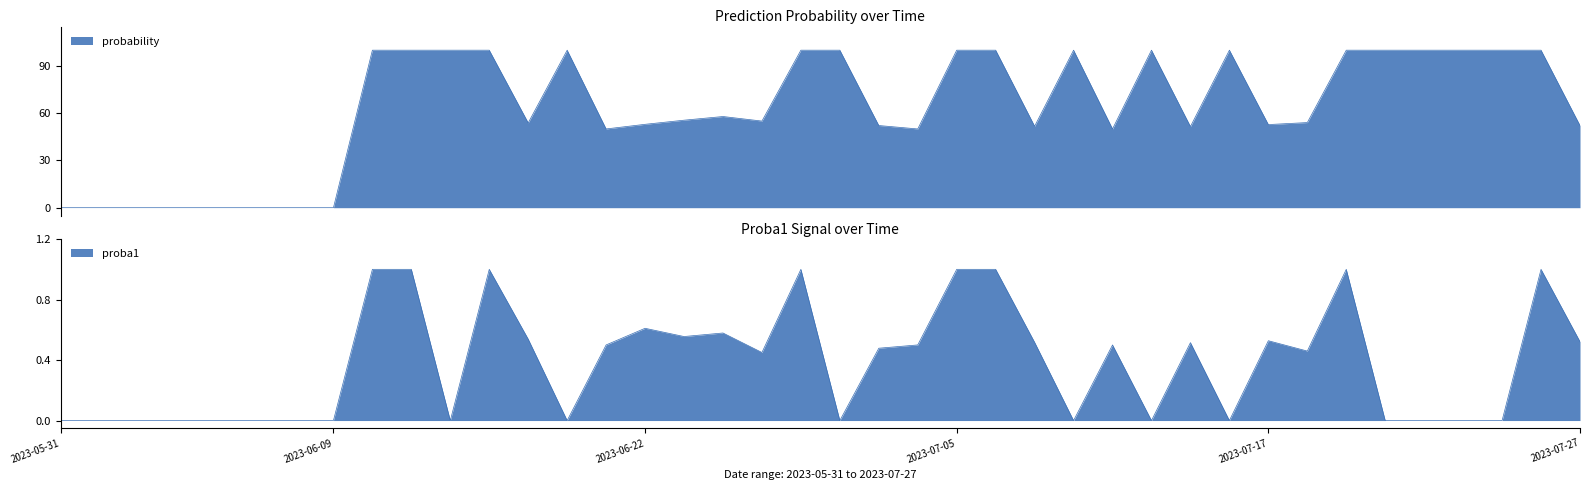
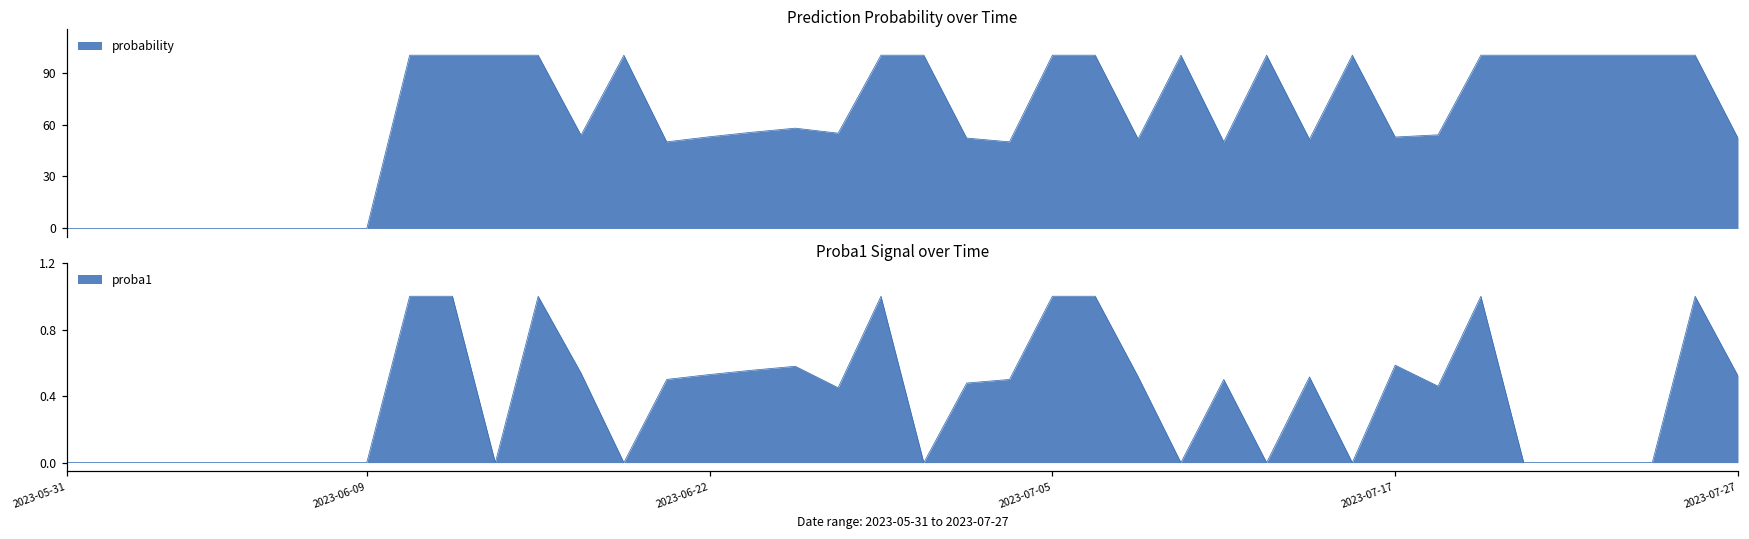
  {
    "Proba1 Signal over Time": {
      "2023-05-31": 0.00,
      "2023-06-09": 0.00,
-     "2023-06-22": 0.61,
+     "2023-06-22": 0.53,
      "2023-07-05": 1.00,
-     "2023-07-17": 0.53,
+     "2023-07-17": 0.59,
      "2023-07-27": 0.52
    }
  }
